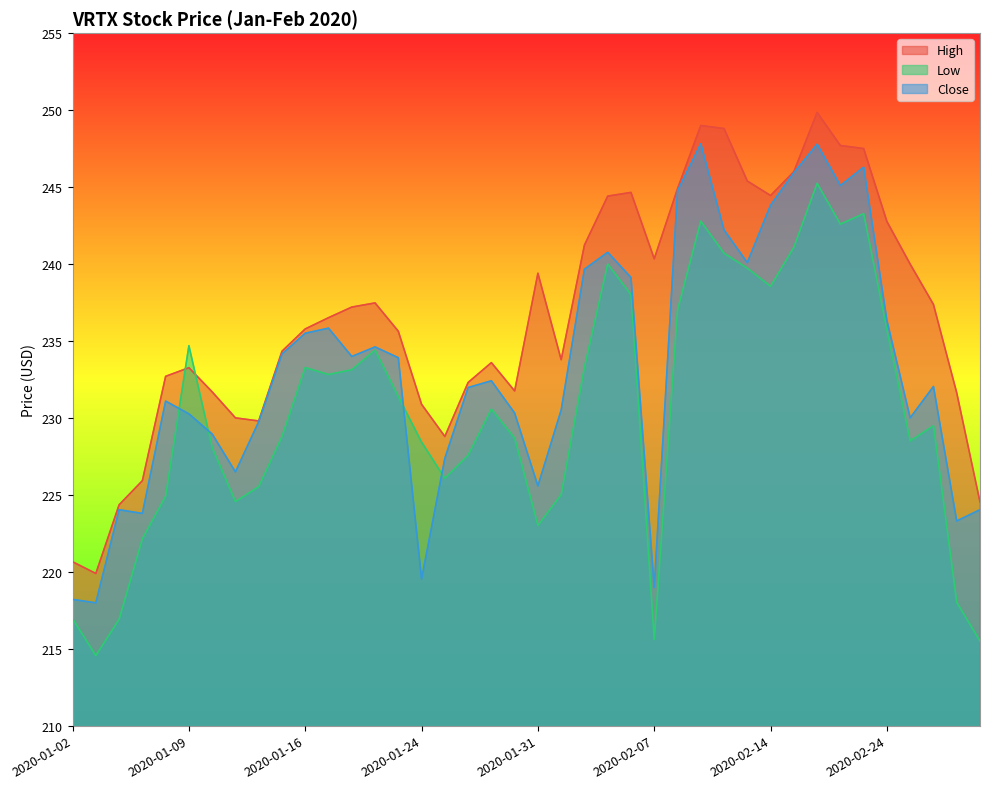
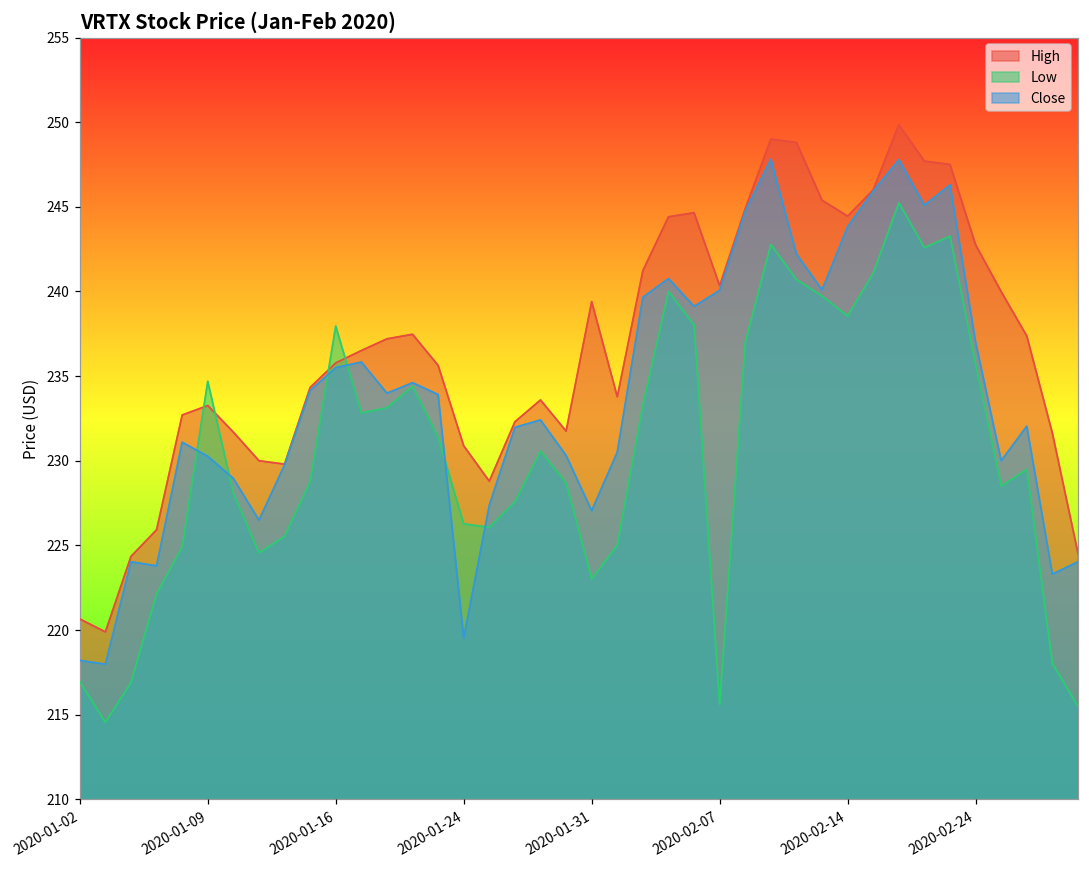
  {
    "High": {
      "2020-01-02": 220.6,
      "2020-01-09": 233.3,
      "2020-01-16": 235.8,
      "2020-01-24": 230.9,
      "2020-01-31": 239.4,
      "2020-02-07": 240.3,
      "2020-02-14": 244.4,
      "2020-02-24": 242.8
    },
    "Low": {
      "2020-01-02": 216.9,
      "2020-01-09": 234.7,
-     "2020-01-16": 233.3,
-     "2020-01-24": 228.4,
+     "2020-01-16": 238.0,
+     "2020-01-24": 226.3,
      "2020-01-31": 223.0,
      "2020-02-07": 215.6,
      "2020-02-14": 238.6,
      "2020-02-24": 235.7
    },
    "Close": {
      "2020-01-02": 218.2,
      "2020-01-09": 230.3,
      "2020-01-16": 235.5,
      "2020-01-24": 219.5,
-     "2020-01-31": 225.6,
-     "2020-02-07": 219.0,
+     "2020-01-31": 227.1,
+     "2020-02-07": 240.1,
      "2020-02-14": 243.8,
-     "2020-02-24": 236.3
+     "2020-02-24": 237.0
    }
  }
